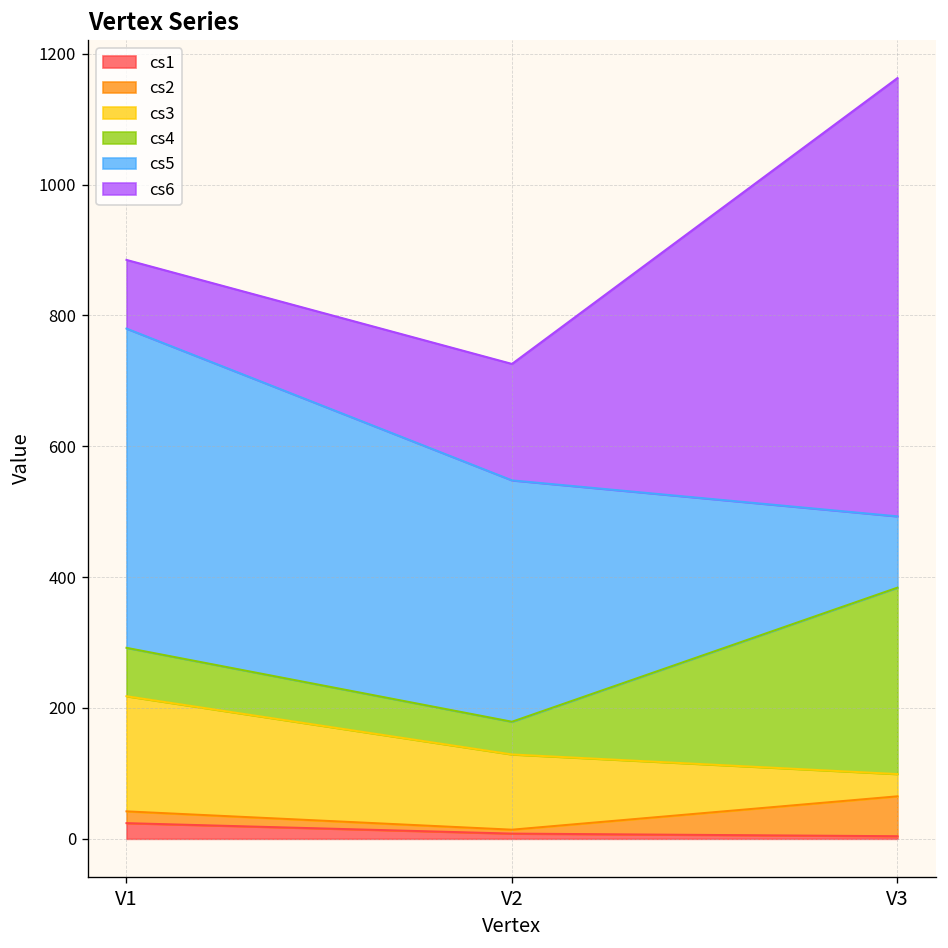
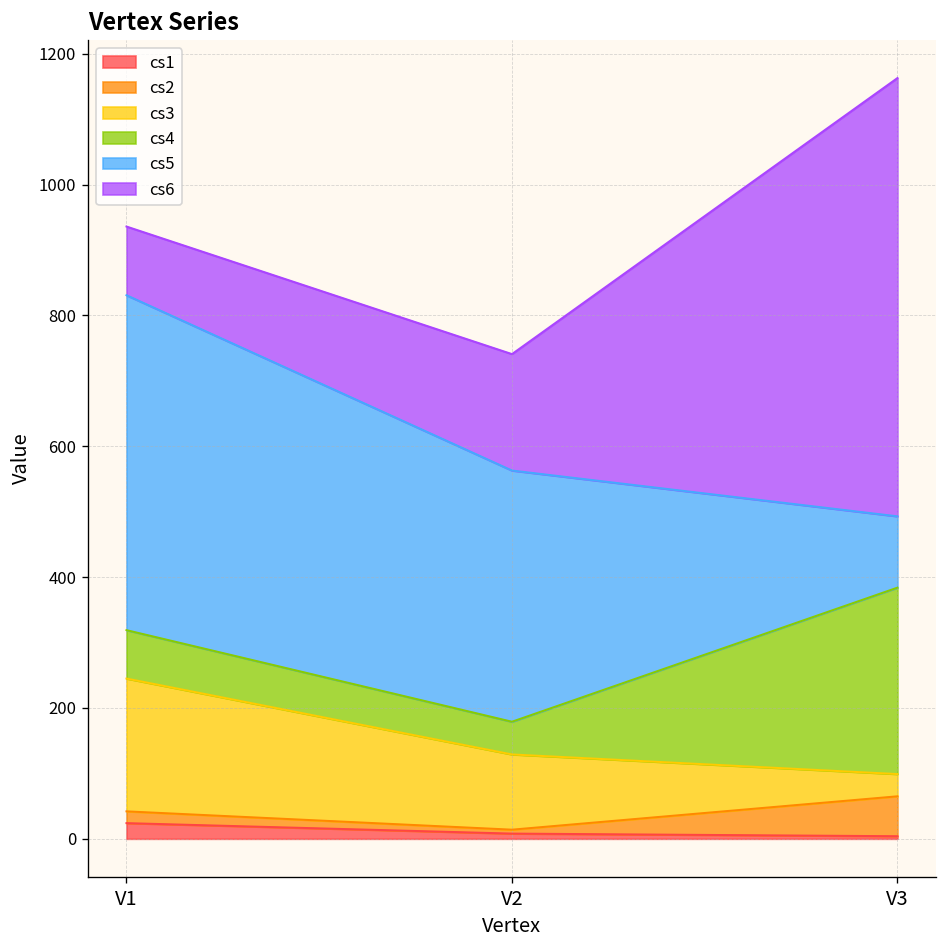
  {
    "cs1": {
      "V1": 20,
      "V2": 10,
      "V3": 0
    },
    "cs2": {
      "V1": 20,
      "V2": 10,
      "V3": 60
    },
    "cs3": {
-     "V1": 180,
+     "V1": 200,
      "V2": 120,
      "V3": 30
    },
    "cs4": {
      "V1": 70,
      "V2": 50,
      "V3": 290
    },
    "cs5": {
-     "V1": 490,
-     "V2": 370,
+     "V1": 510,
+     "V2": 380,
      "V3": 110
    },
    "cs6": {
      "V1": 110,
      "V2": 180,
      "V3": 670
    }
  }
